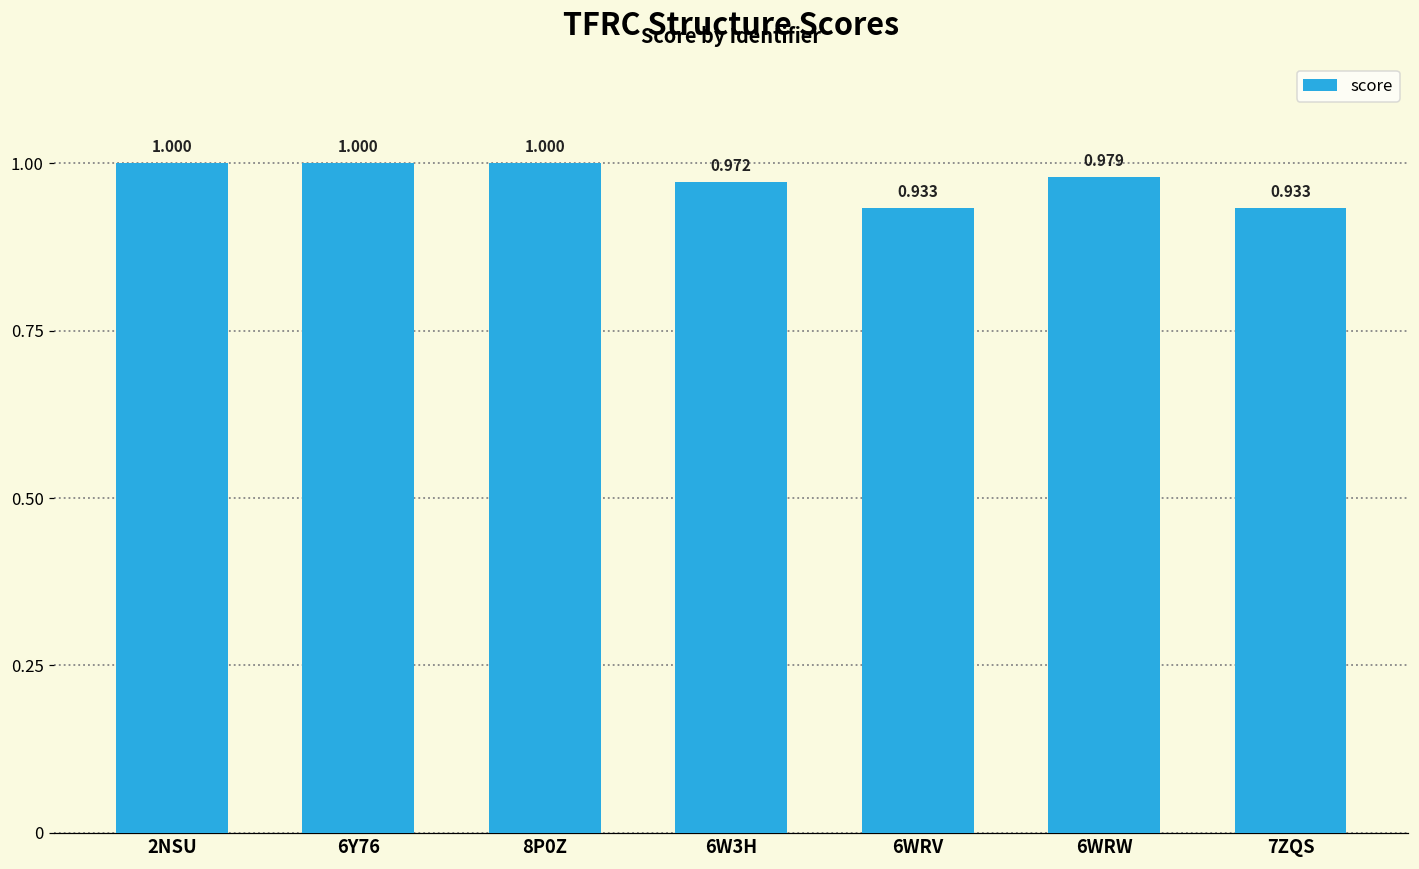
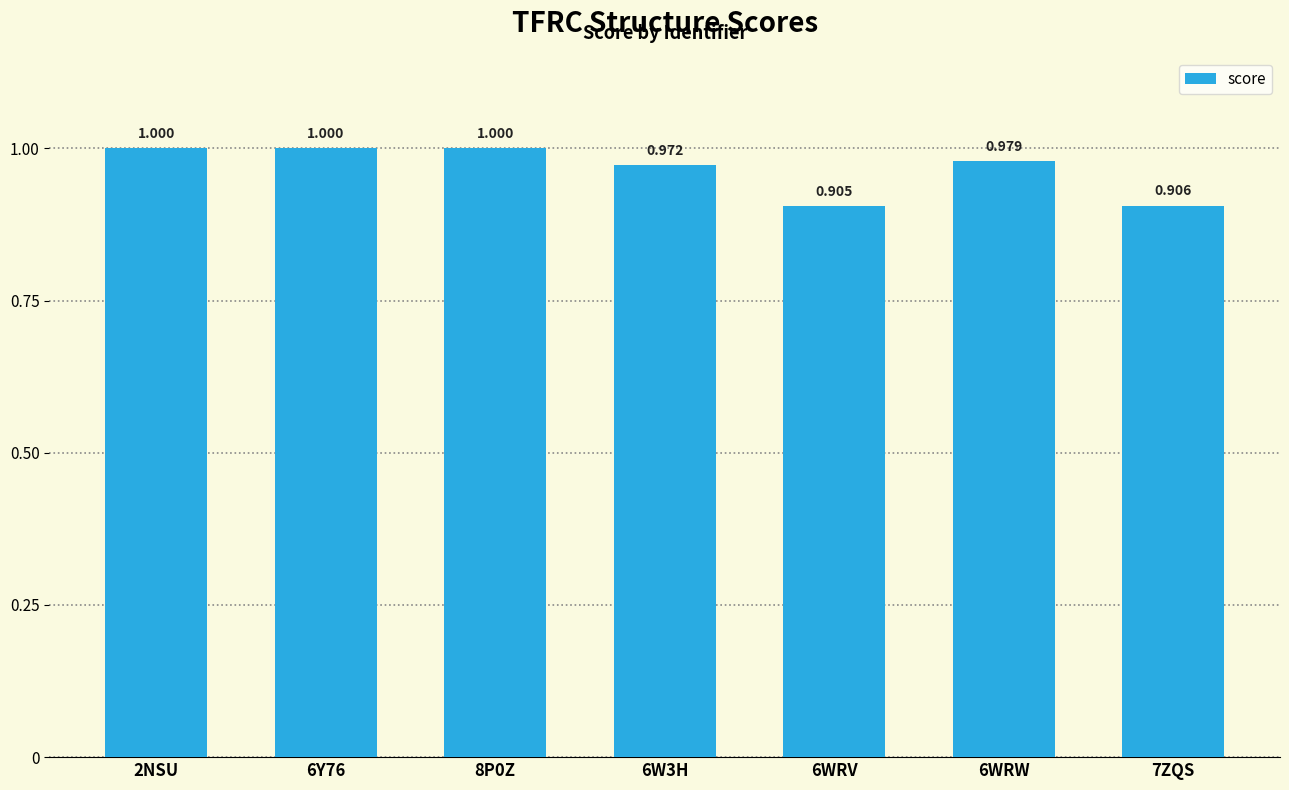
  {
    "2NSU": 1.000,
    "6Y76": 1.000,
    "8P0Z": 1.000,
    "6W3H": 0.972,
-   "6WRV": 0.933,
+   "6WRV": 0.905,
    "6WRW": 0.979,
-   "7ZQS": 0.933
+   "7ZQS": 0.906
  }
